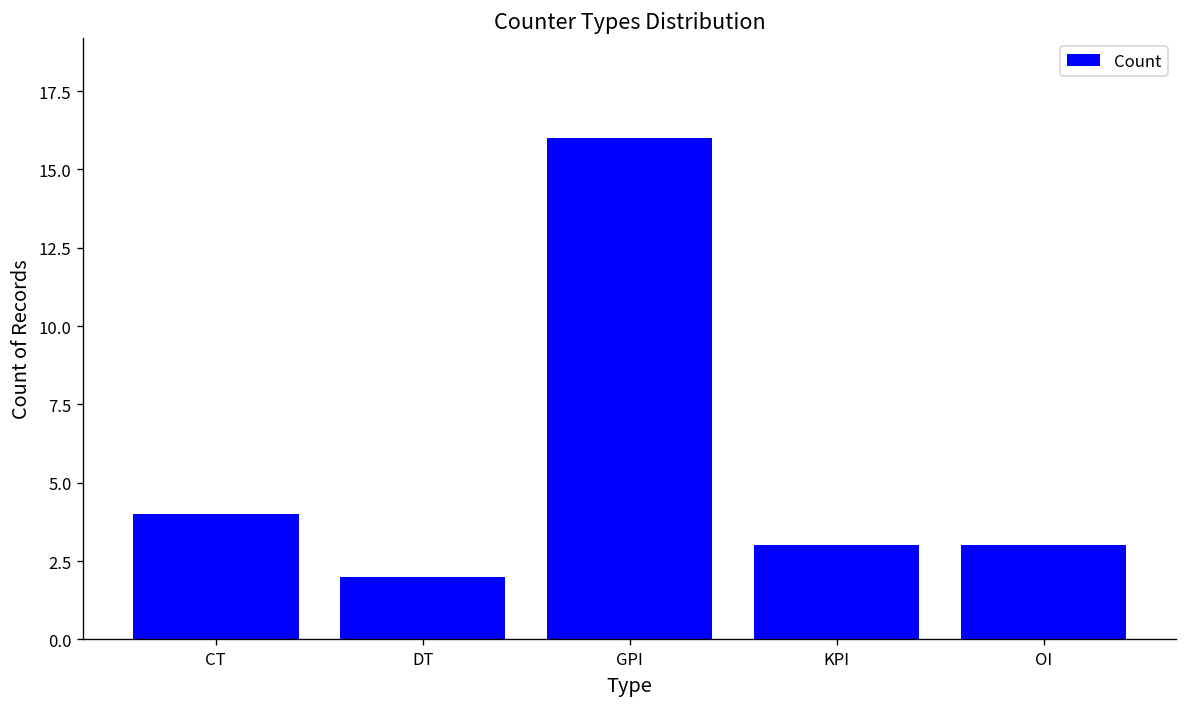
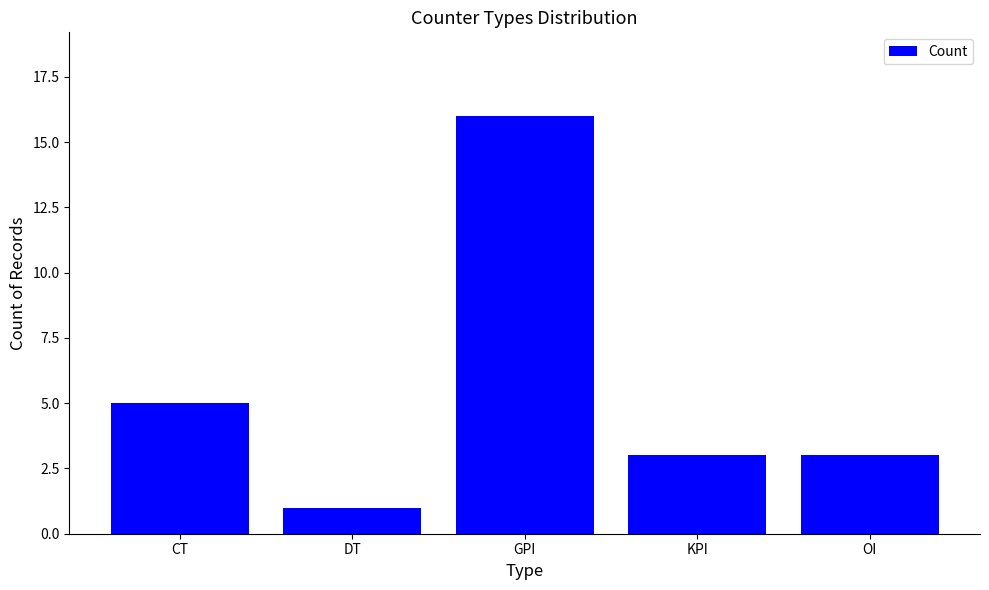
  {
-   "CT": 4,
-   "DT": 2,
+   "CT": 5,
+   "DT": 1,
    "GPI": 16,
    "KPI": 3,
    "OI": 3
  }
